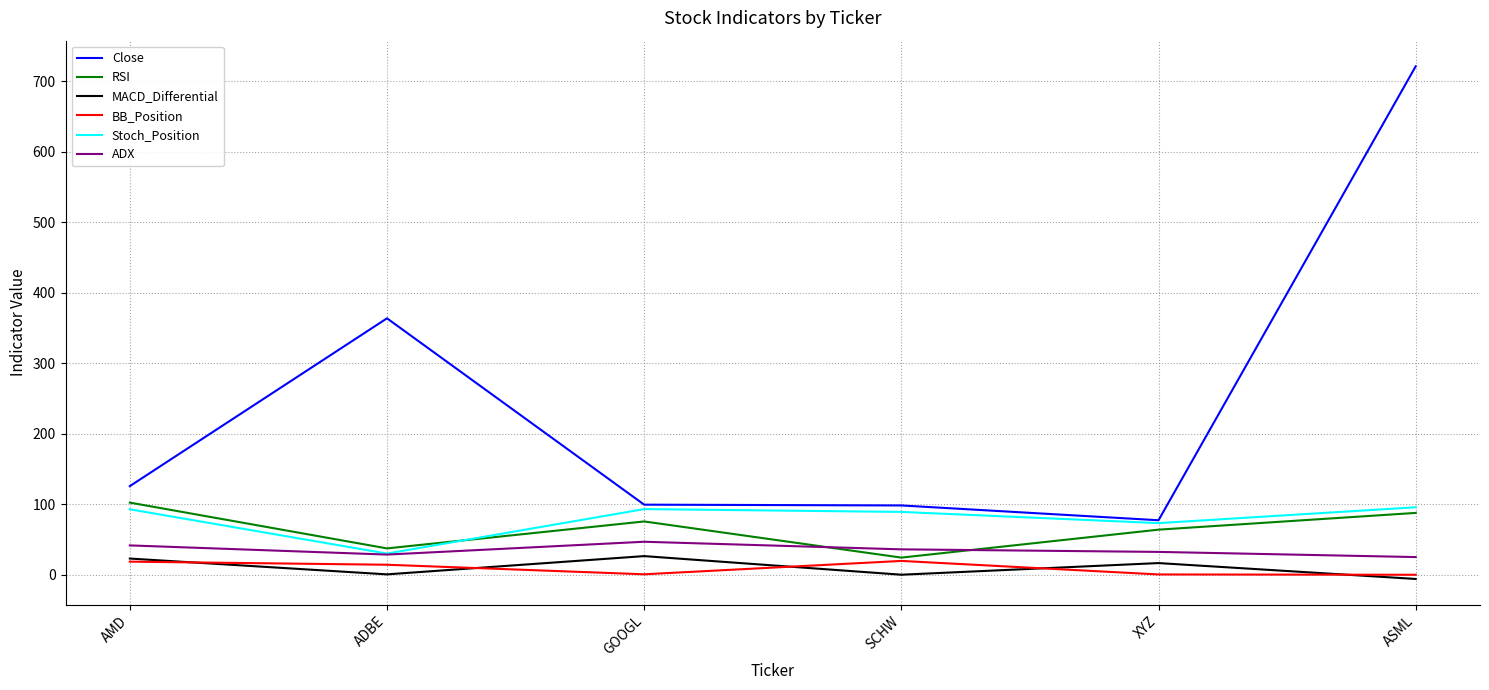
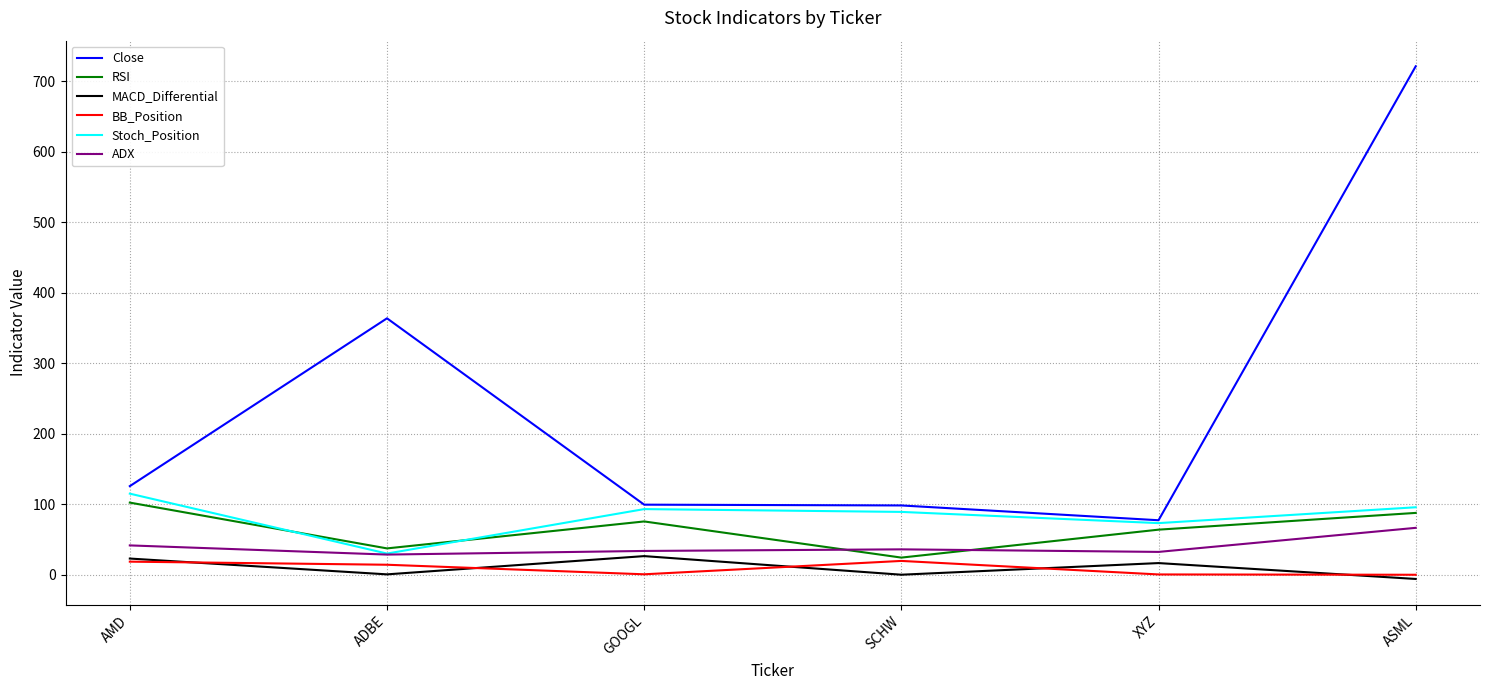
  {
    "Close": {
      "AMD": 130,
      "ADBE": 360,
      "GOOGL": 100,
      "SCHW": 100,
      "XYZ": 80,
      "ASML": 720
    },
    "RSI": {
      "AMD": 100,
      "ADBE": 40,
      "GOOGL": 80,
      "SCHW": 20,
      "XYZ": 60,
      "ASML": 90
    },
    "MACD_Differential": {
      "AMD": 20,
      "ADBE": 0,
      "GOOGL": 30,
      "SCHW": 0,
      "XYZ": 20,
      "ASML": -10
    },
    "BB_Position": {
      "AMD": 20,
      "ADBE": 10,
      "GOOGL": 0,
      "SCHW": 20,
      "XYZ": 0,
      "ASML": 0
    },
    "Stoch_Position": {
-     "AMD": 90,
+     "AMD": 120,
      "GOOGL": 90,
      "SCHW": 90,
      "XYZ": 70,
      "ASML": 100
    },
    "ADX": {
      "AMD": 40,
-     "GOOGL": 50,
+     "GOOGL": 30,
      "SCHW": 40,
      "XYZ": 30,
-     "ASML": 30
+     "ASML": 70
    }
  }
